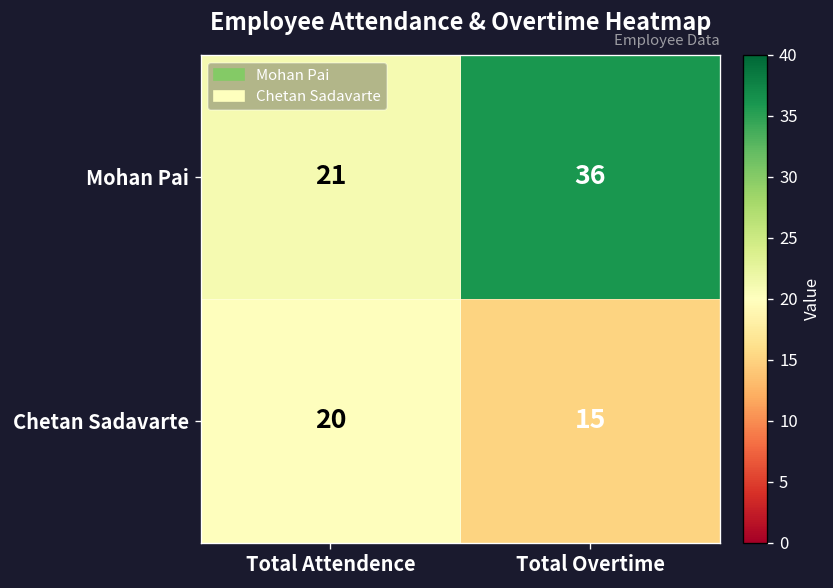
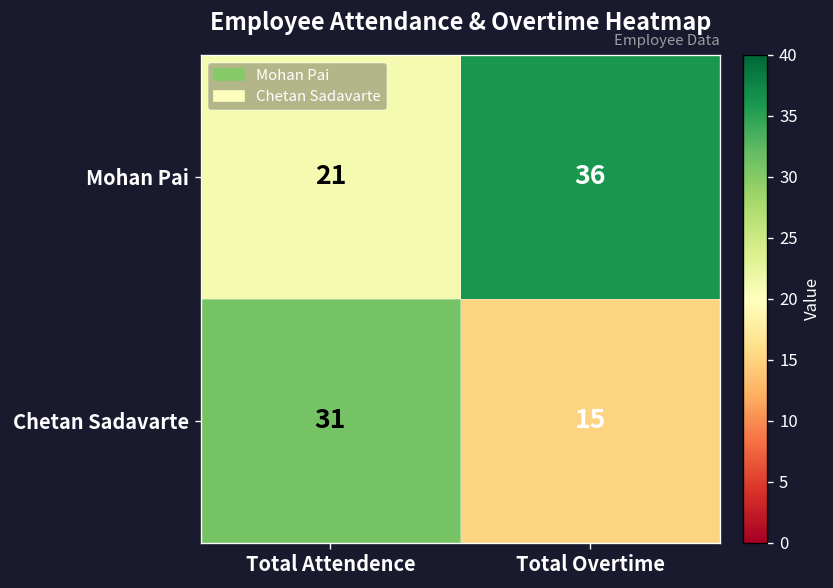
  {
    "Mohan Pai": {
      "Total Attendence": 21,
      "Total Overtime": 36
    },
    "Chetan Sadavarte": {
-     "Total Attendence": 20,
+     "Total Attendence": 31,
      "Total Overtime": 15
    }
  }
